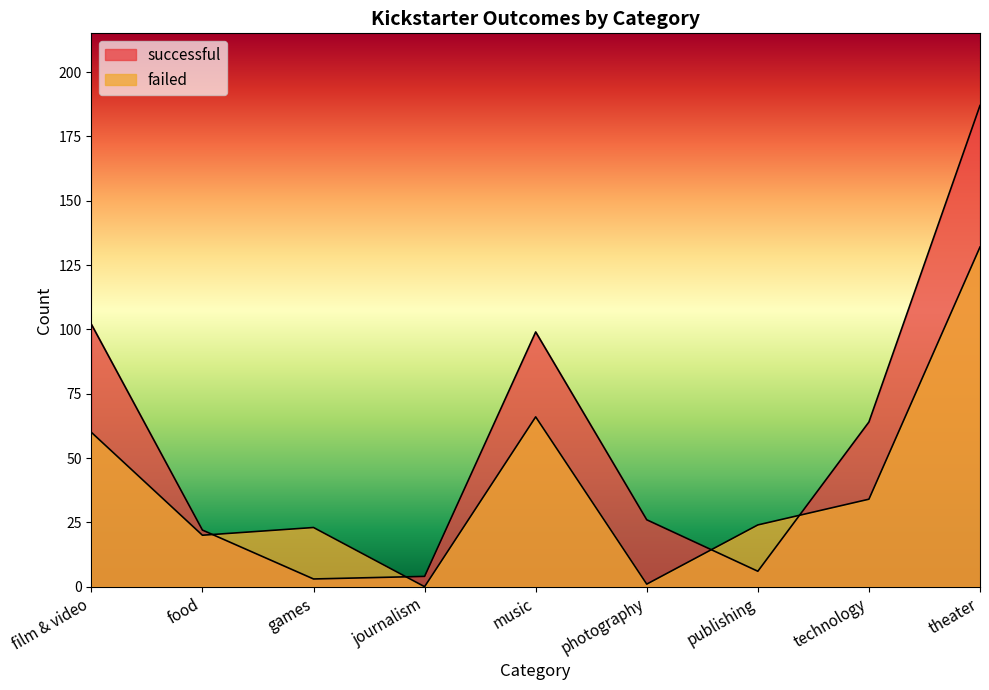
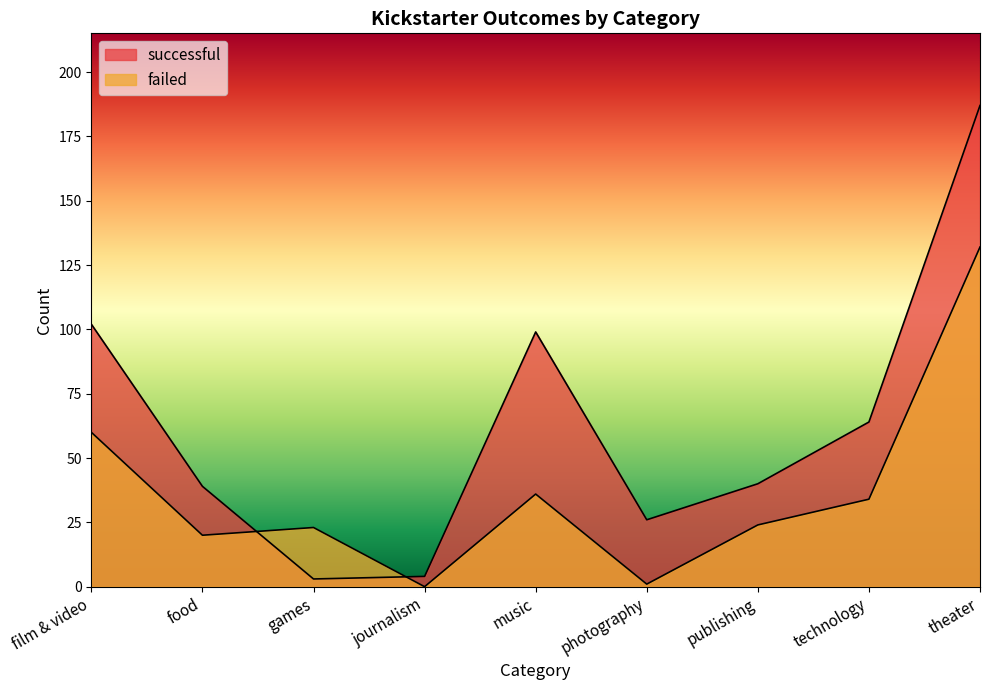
  {
    "successful": {
      "film & video": 102,
-     "food": 22,
+     "food": 39,
      "games": 3,
      "journalism": 4,
      "music": 99,
      "photography": 26,
-     "publishing": 6,
+     "publishing": 40,
      "technology": 64,
      "theater": 187
    },
    "failed": {
      "film & video": 60,
      "food": 20,
      "games": 23,
      "journalism": 0,
-     "music": 66,
+     "music": 36,
      "photography": 1,
      "publishing": 24,
      "technology": 34,
      "theater": 132
    }
  }
